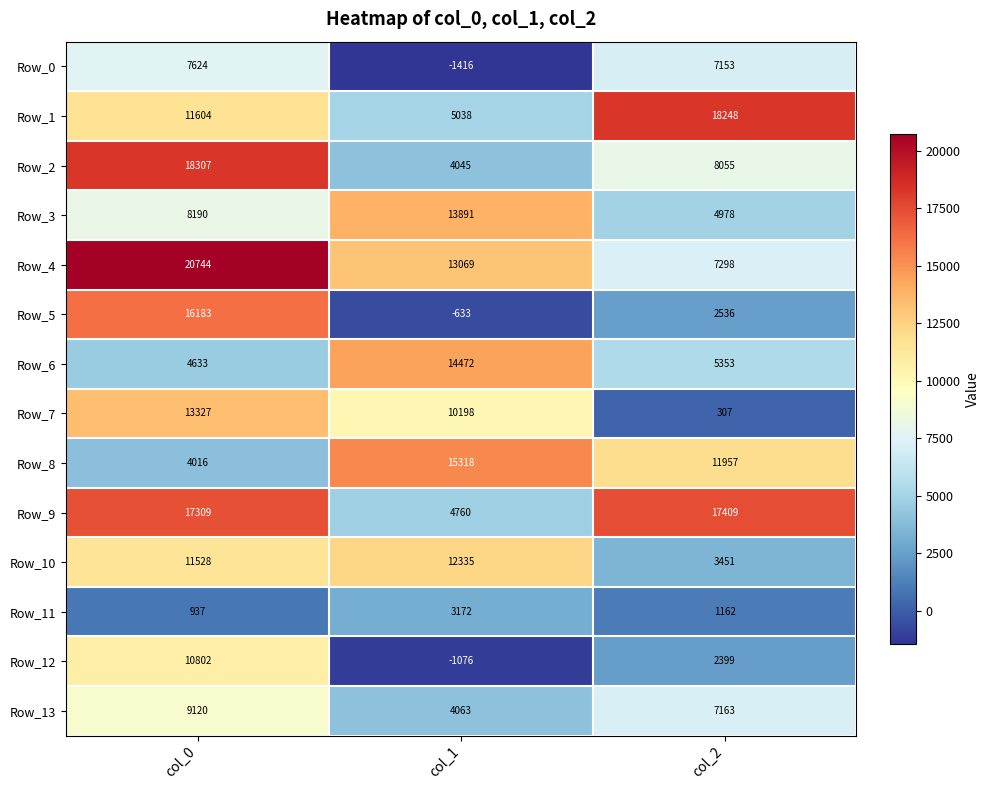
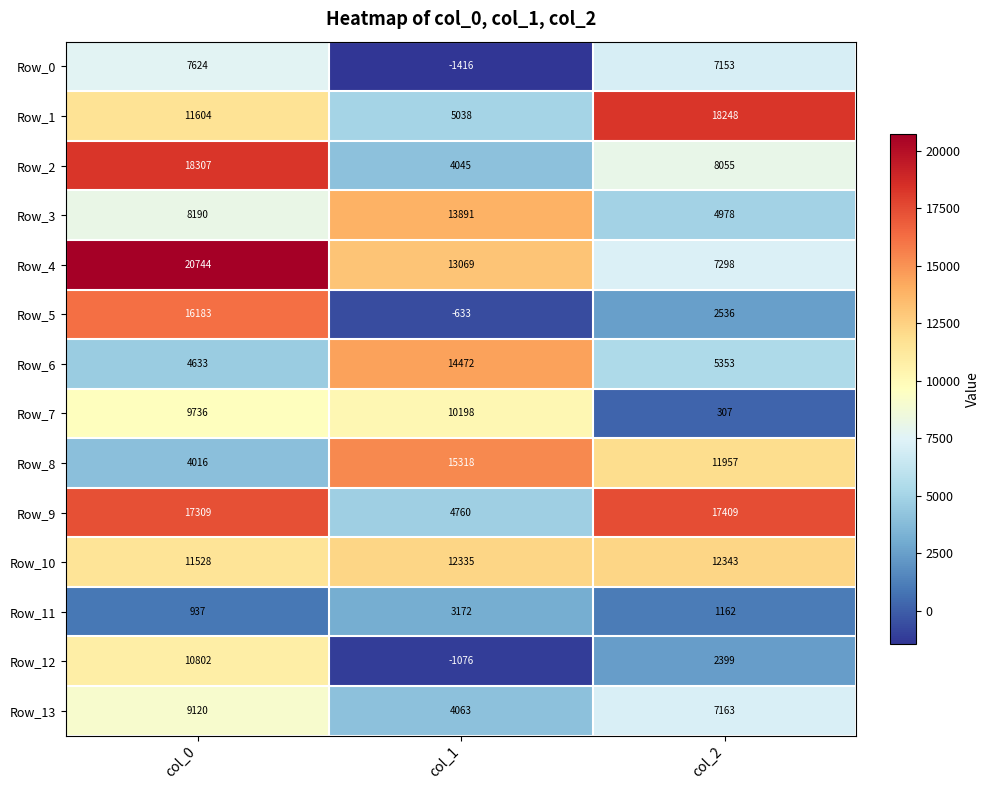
  {
    "Row_0": {
      "col_0": 7624,
      "col_1": -1416,
      "col_2": 7153
    },
    "Row_1": {
      "col_0": 11604,
      "col_1": 5038,
      "col_2": 18248
    },
    "Row_2": {
      "col_0": 18307,
      "col_1": 4045,
      "col_2": 8055
    },
    "Row_3": {
      "col_0": 8190,
      "col_1": 13891,
      "col_2": 4978
    },
    "Row_4": {
      "col_0": 20744,
      "col_1": 13069,
      "col_2": 7298
    },
    "Row_5": {
      "col_0": 16183,
      "col_1": -633,
      "col_2": 2536
    },
    "Row_6": {
      "col_0": 4633,
      "col_1": 14472,
      "col_2": 5353
    },
    "Row_7": {
-     "col_0": 13327,
+     "col_0": 9736,
      "col_1": 10198,
      "col_2": 307
    },
    "Row_8": {
      "col_0": 4016,
      "col_1": 15318,
      "col_2": 11957
    },
    "Row_9": {
      "col_0": 17309,
      "col_1": 4760,
      "col_2": 17409
    },
    "Row_10": {
      "col_0": 11528,
      "col_1": 12335,
-     "col_2": 3451
+     "col_2": 12343
    },
    "Row_11": {
      "col_0": 937,
      "col_1": 3172,
      "col_2": 1162
    },
    "Row_12": {
      "col_0": 10802,
      "col_1": -1076,
      "col_2": 2399
    },
    "Row_13": {
      "col_0": 9120,
      "col_1": 4063,
      "col_2": 7163
    }
  }
